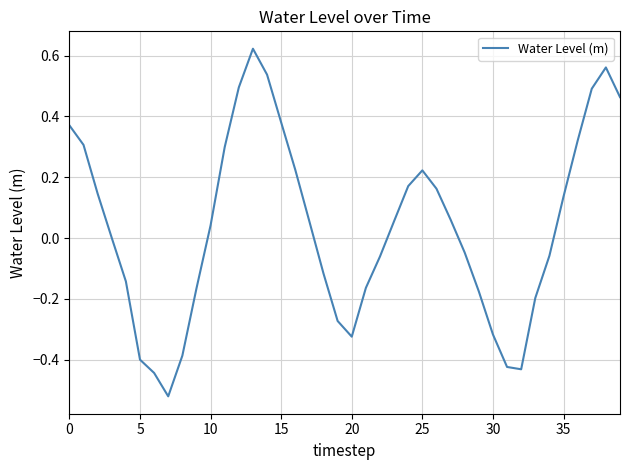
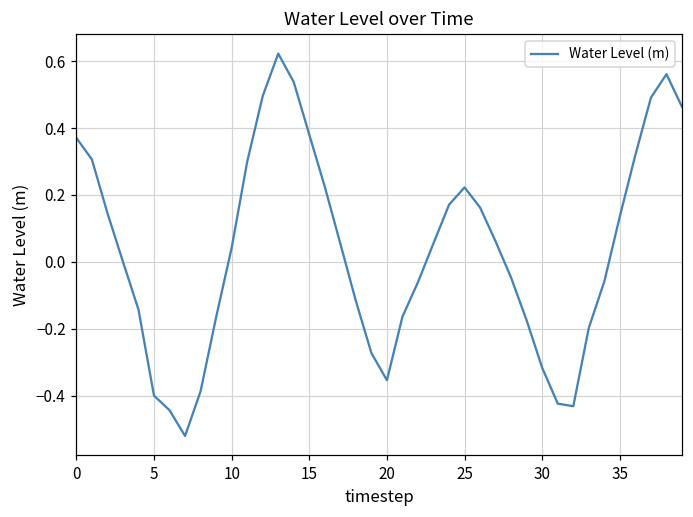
  {
    "0": 0.37,
    "5": -0.40,
    "10": 0.04,
    "15": 0.38,
-   "20": -0.32,
+   "20": -0.35,
    "25": 0.22,
    "30": -0.32,
    "35": 0.14
  }
